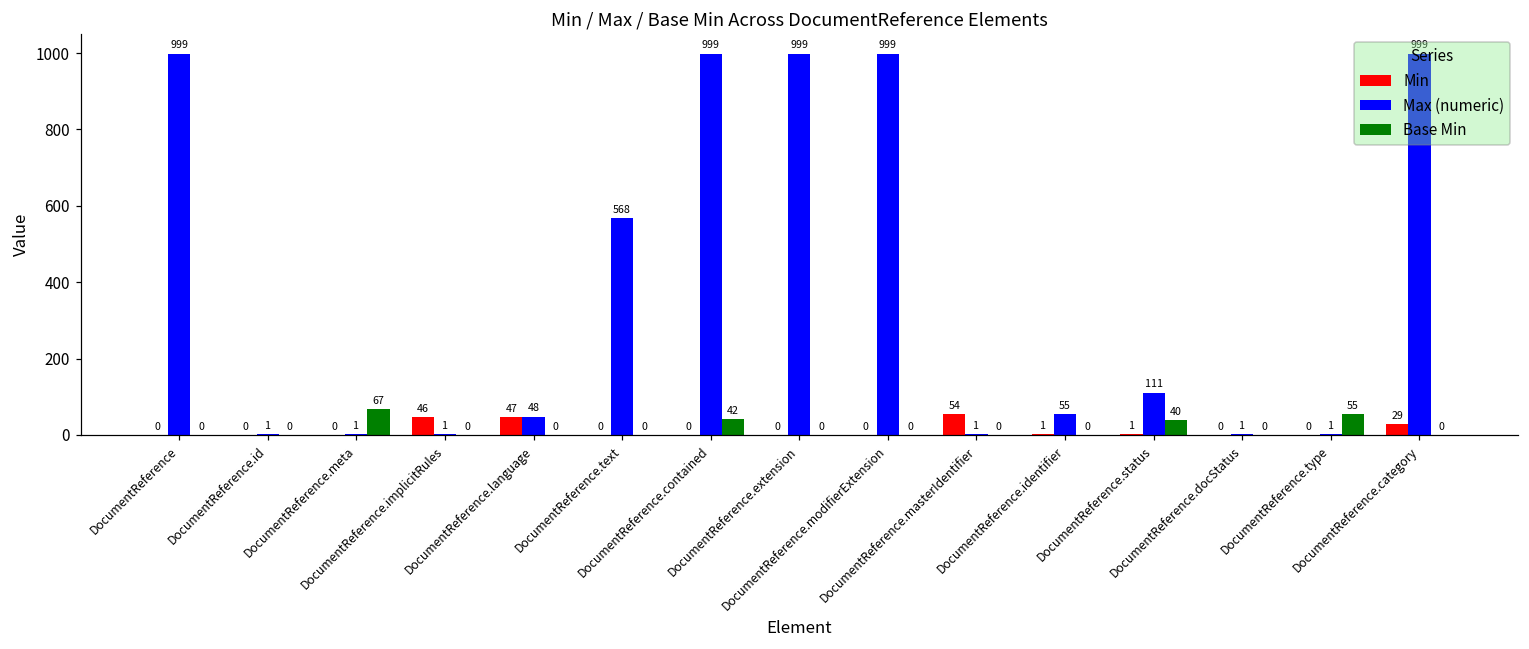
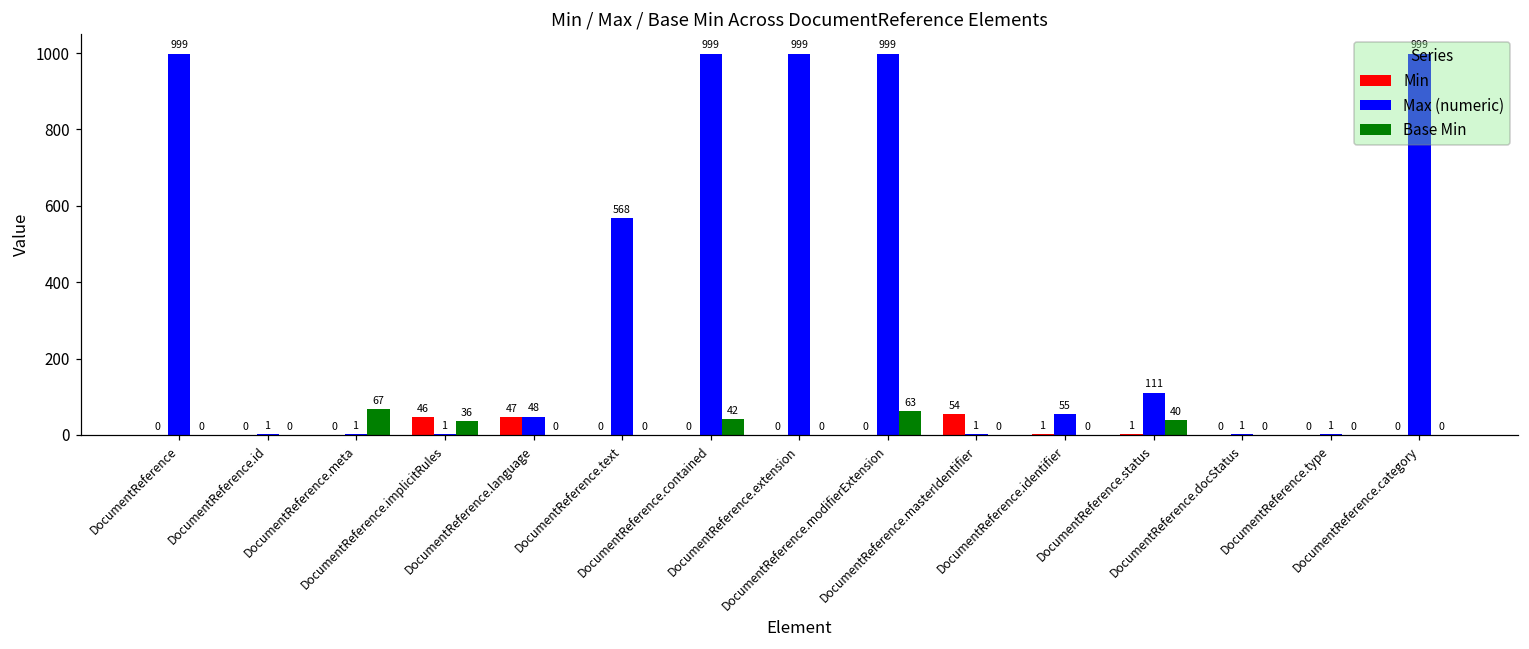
  {
    "Min": {
      "DocumentReference": 0,
      "DocumentReference.id": 0,
      "DocumentReference.meta": 0,
      "DocumentReference.implicitRules": 46,
      "DocumentReference.language": 47,
      "DocumentReference.text": 0,
      "DocumentReference.contained": 0,
      "DocumentReference.extension": 0,
      "DocumentReference.modifierExtension": 0,
      "DocumentReference.masterIdentifier": 54,
      "DocumentReference.identifier": 1,
      "DocumentReference.status": 1,
      "DocumentReference.docStatus": 0,
      "DocumentReference.type": 0,
-     "DocumentReference.category": 29
+     "DocumentReference.category": 0
    },
    "Max (numeric)": {
      "DocumentReference": 999,
      "DocumentReference.id": 1,
      "DocumentReference.meta": 1,
      "DocumentReference.implicitRules": 1,
      "DocumentReference.language": 48,
      "DocumentReference.text": 568,
      "DocumentReference.contained": 999,
      "DocumentReference.extension": 999,
      "DocumentReference.modifierExtension": 999,
      "DocumentReference.masterIdentifier": 1,
      "DocumentReference.identifier": 55,
      "DocumentReference.status": 111,
      "DocumentReference.docStatus": 1,
      "DocumentReference.type": 1
    },
    "Base Min": {
      "DocumentReference": 0,
      "DocumentReference.id": 0,
      "DocumentReference.meta": 67,
-     "DocumentReference.implicitRules": 0,
+     "DocumentReference.implicitRules": 36,
      "DocumentReference.language": 0,
      "DocumentReference.text": 0,
      "DocumentReference.contained": 42,
      "DocumentReference.extension": 0,
-     "DocumentReference.modifierExtension": 0,
+     "DocumentReference.modifierExtension": 63,
      "DocumentReference.masterIdentifier": 0,
      "DocumentReference.identifier": 0,
      "DocumentReference.status": 40,
      "DocumentReference.docStatus": 0,
-     "DocumentReference.type": 55,
+     "DocumentReference.type": 0,
      "DocumentReference.category": 0
    }
  }
